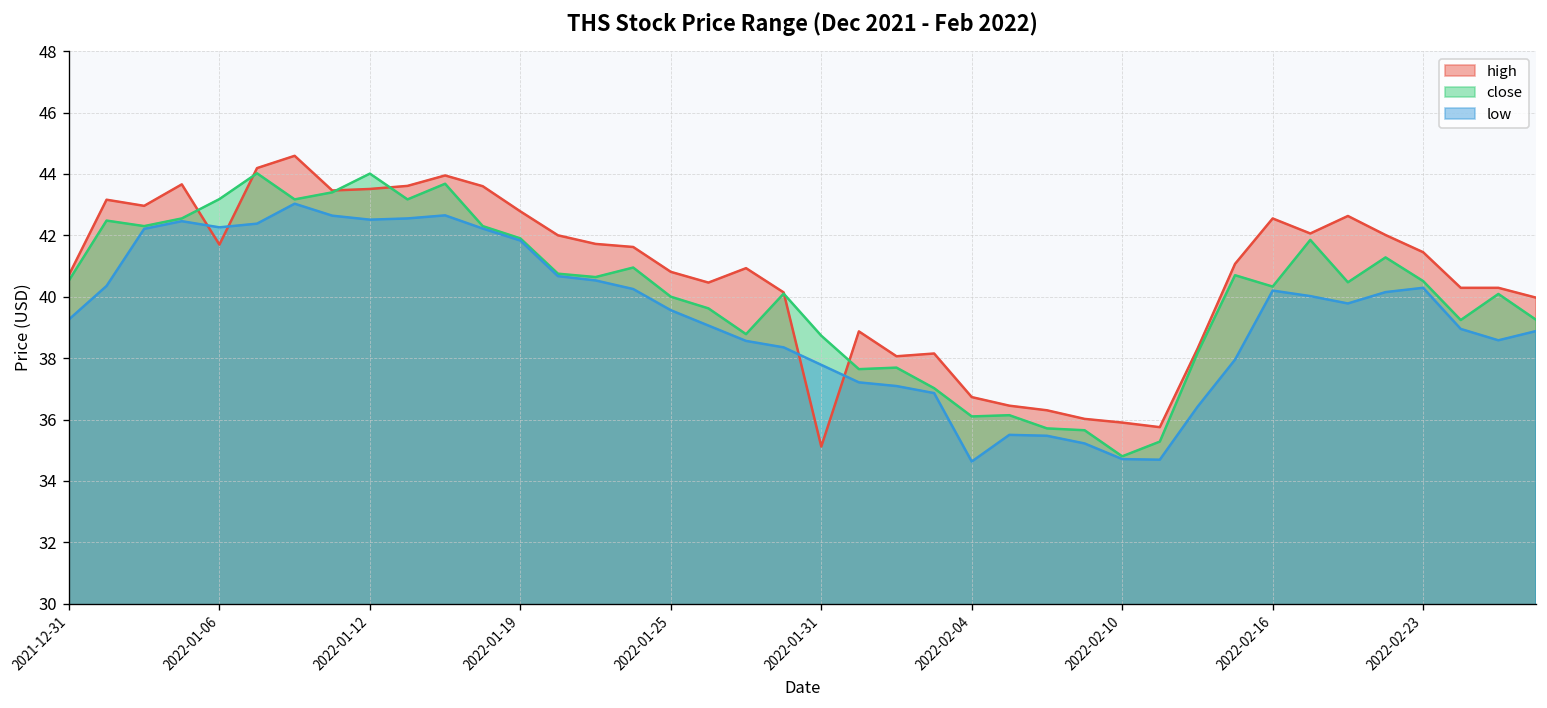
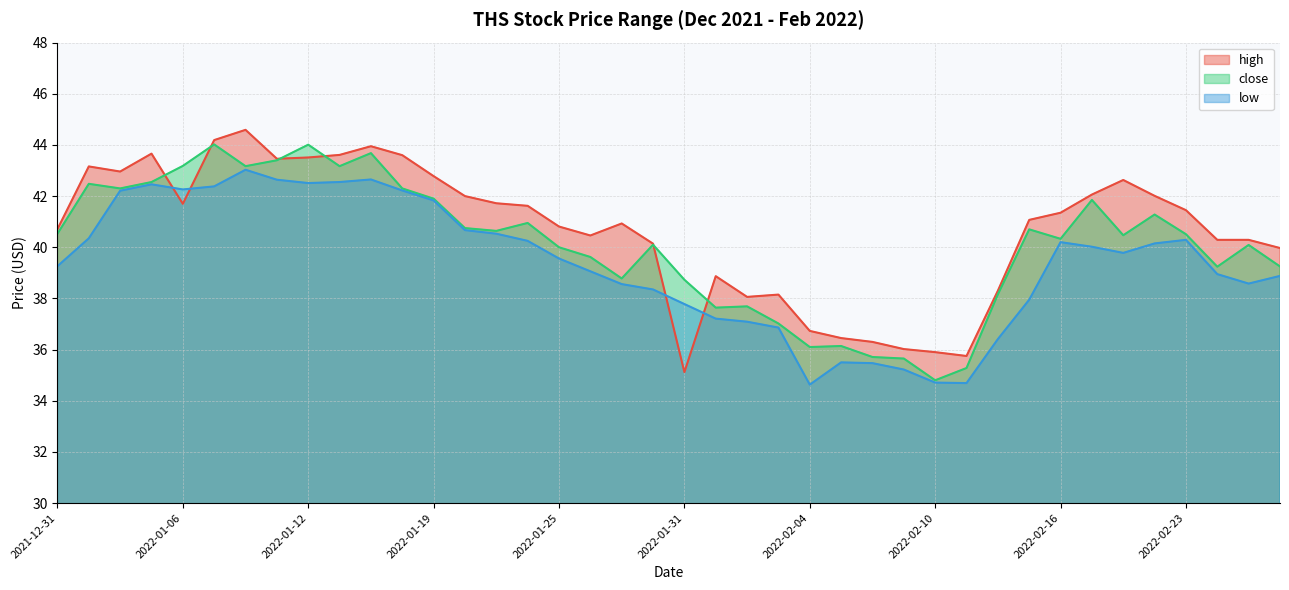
  {
    "high": {
      "2021-12-31": 40.7,
      "2022-01-06": 41.7,
      "2022-01-12": 43.5,
      "2022-01-19": 42.8,
      "2022-01-25": 40.8,
      "2022-01-31": 35.1,
      "2022-02-04": 36.7,
      "2022-02-10": 35.9,
-     "2022-02-16": 42.5,
+     "2022-02-16": 41.3,
      "2022-02-23": 41.5
    },
    "close": {
      "2021-12-31": 40.5,
      "2022-01-06": 43.2,
      "2022-01-12": 44.0,
      "2022-01-25": 40.0,
      "2022-01-31": 38.7,
      "2022-02-04": 36.1,
      "2022-02-16": 40.3,
      "2022-02-23": 40.5
    },
    "low": {
      "2021-12-31": 39.3,
      "2022-01-06": 42.3,
      "2022-01-12": 42.5,
      "2022-01-25": 39.6,
      "2022-01-31": 37.8,
      "2022-02-04": 34.6,
      "2022-02-16": 40.2,
      "2022-02-23": 40.3
    }
  }
